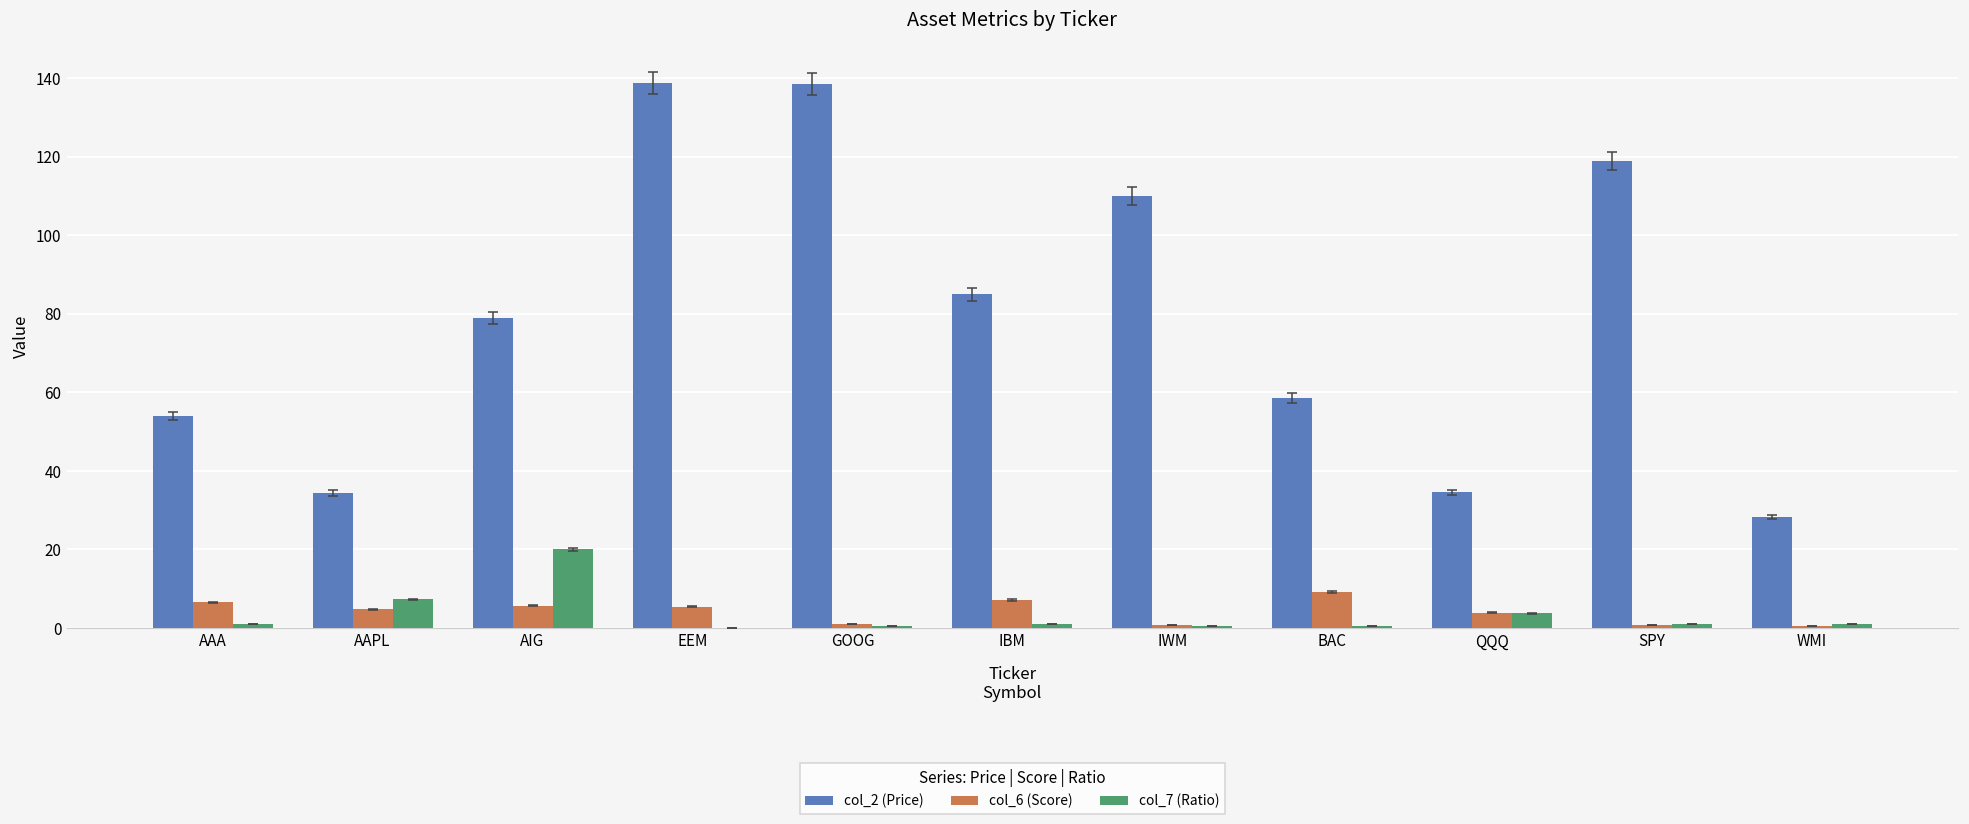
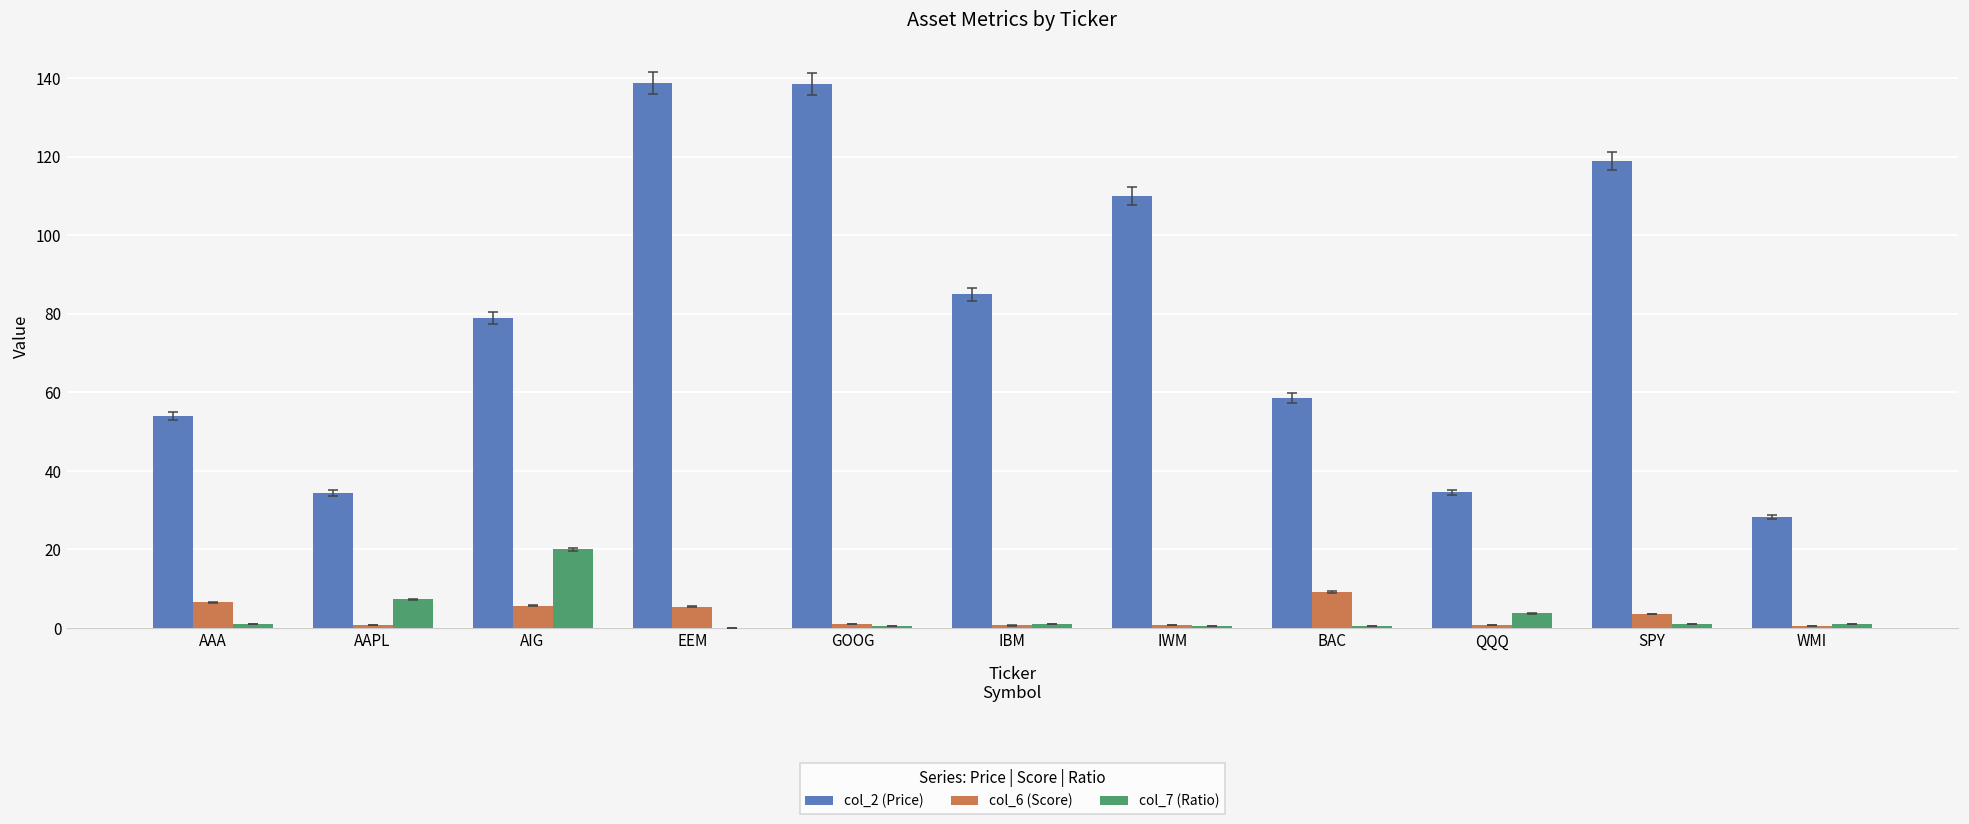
  {
    "col_2 (Price)": {
      "AAA": 54,
      "AAPL": 34,
      "AIG": 79,
      "EEM": 139,
      "GOOG": 139,
      "IBM": 85,
      "IWM": 110,
      "BAC": 59,
      "QQQ": 35,
      "SPY": 119,
      "WMI": 28
    },
    "col_6 (Score)": {
      "AAA": 7,
-     "AAPL": 5,
+     "AAPL": 1,
      "AIG": 6,
      "EEM": 5,
      "GOOG": 1,
-     "IBM": 7,
+     "IBM": 1,
      "IWM": 1,
      "BAC": 9,
-     "QQQ": 4,
-     "SPY": 1
+     "QQQ": 1,
+     "SPY": 4
    },
    "col_7 (Ratio)": {
      "AAA": 1,
      "AAPL": 7,
      "AIG": 20,
      "IBM": 1,
      "QQQ": 4,
      "SPY": 1,
      "WMI": 1
    }
  }
